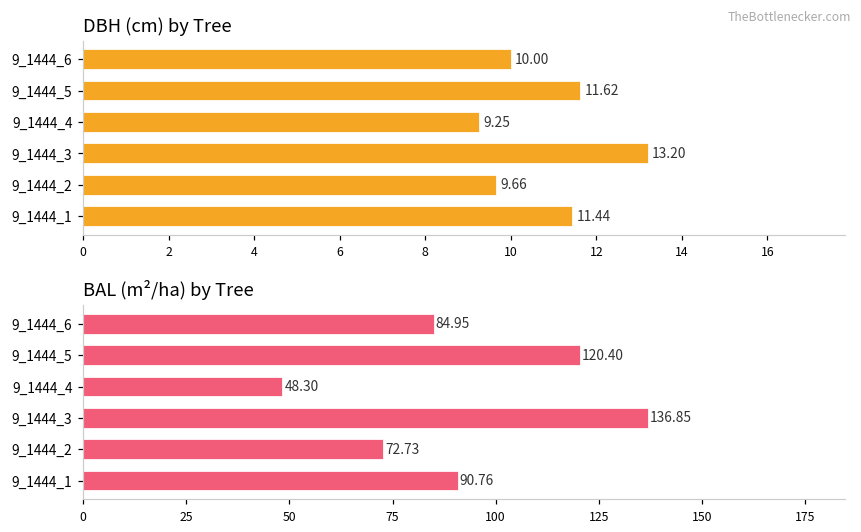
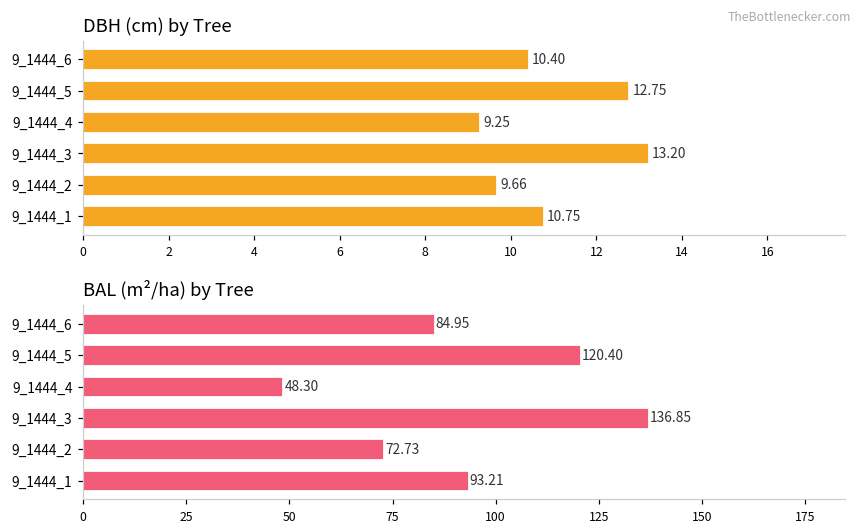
  {
    "DBH (cm) by Tree": {
-     "9_1444_6": 10.00,
-     "9_1444_5": 11.62,
+     "9_1444_6": 10.40,
+     "9_1444_5": 12.75,
      "9_1444_4": 9.25,
      "9_1444_3": 13.20,
      "9_1444_2": 9.66,
-     "9_1444_1": 11.44
+     "9_1444_1": 10.75
    },
    "BAL (m²/ha) by Tree": {
      "9_1444_6": 84.95,
      "9_1444_5": 120.40,
      "9_1444_4": 48.30,
      "9_1444_3": 136.85,
      "9_1444_2": 72.73,
-     "9_1444_1": 90.76
+     "9_1444_1": 93.21
    }
  }
